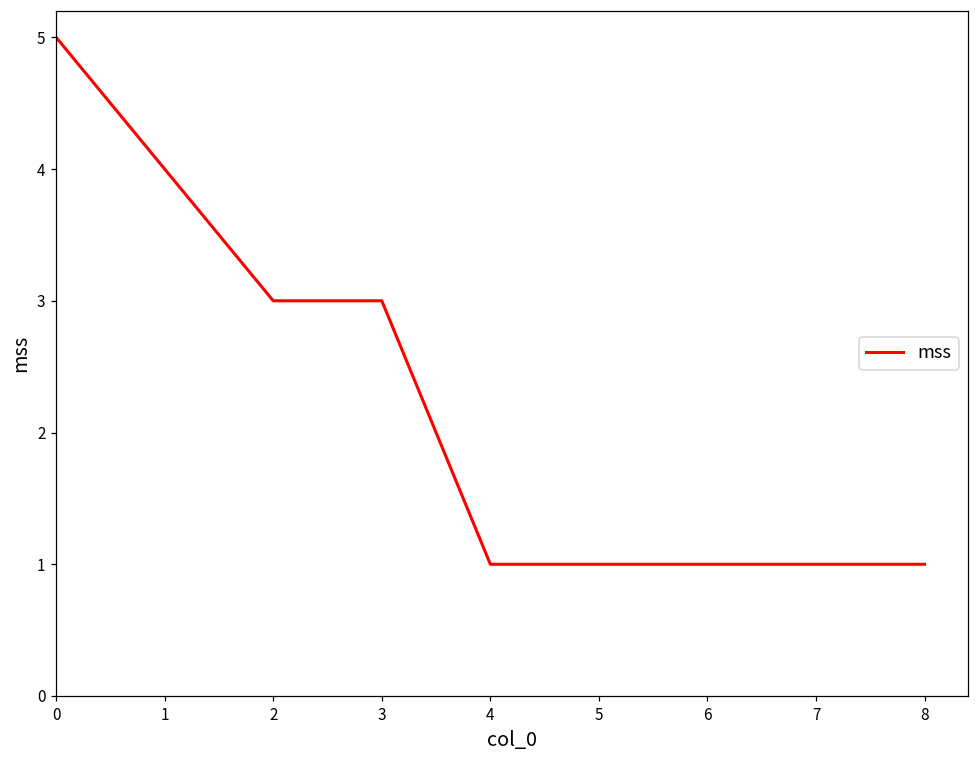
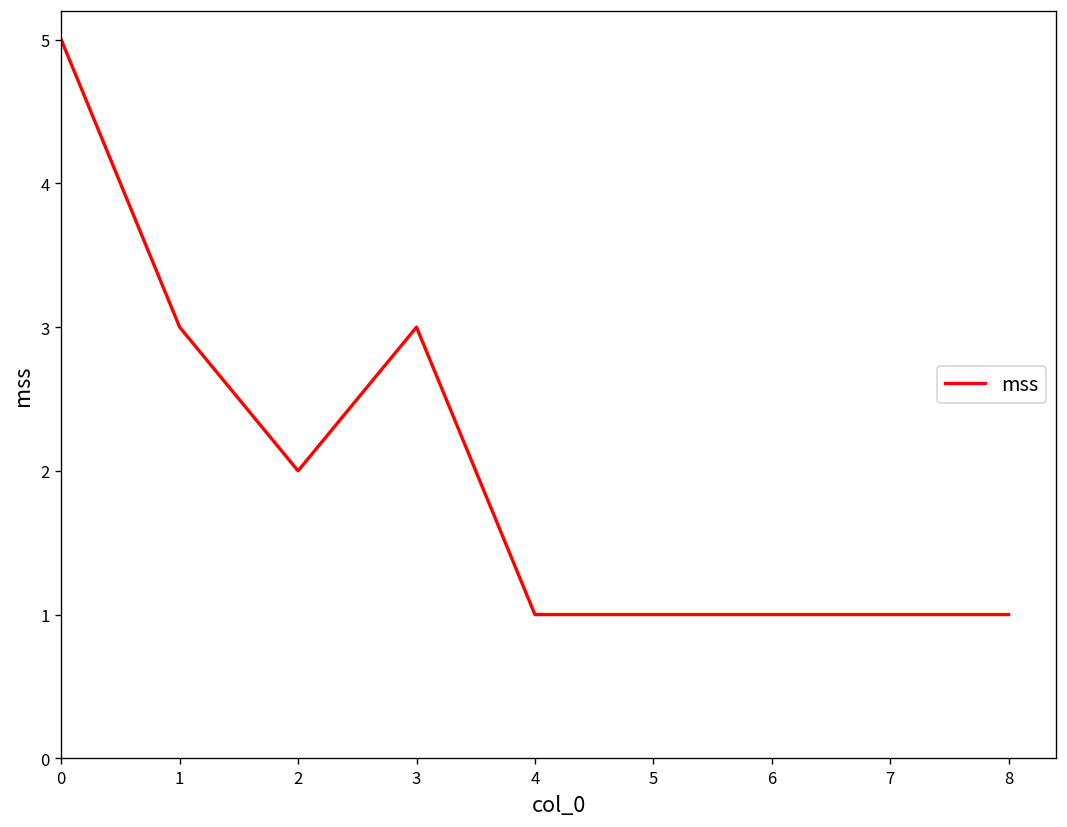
  {
    "0": 5,
-   "1": 4,
-   "2": 3,
+   "1": 3,
+   "2": 2,
    "3": 3,
    "4": 1,
    "5": 1,
    "6": 1,
    "7": 1,
    "8": 1
  }
